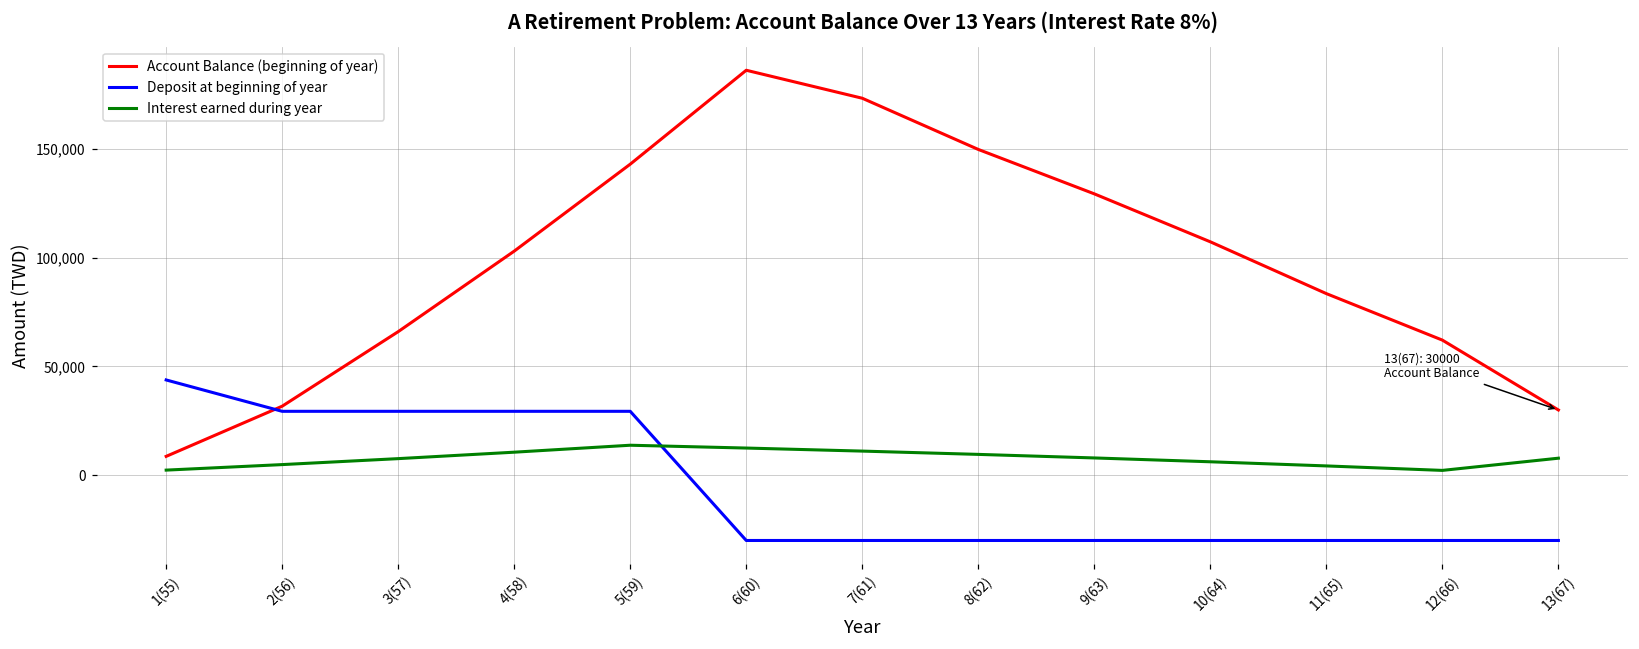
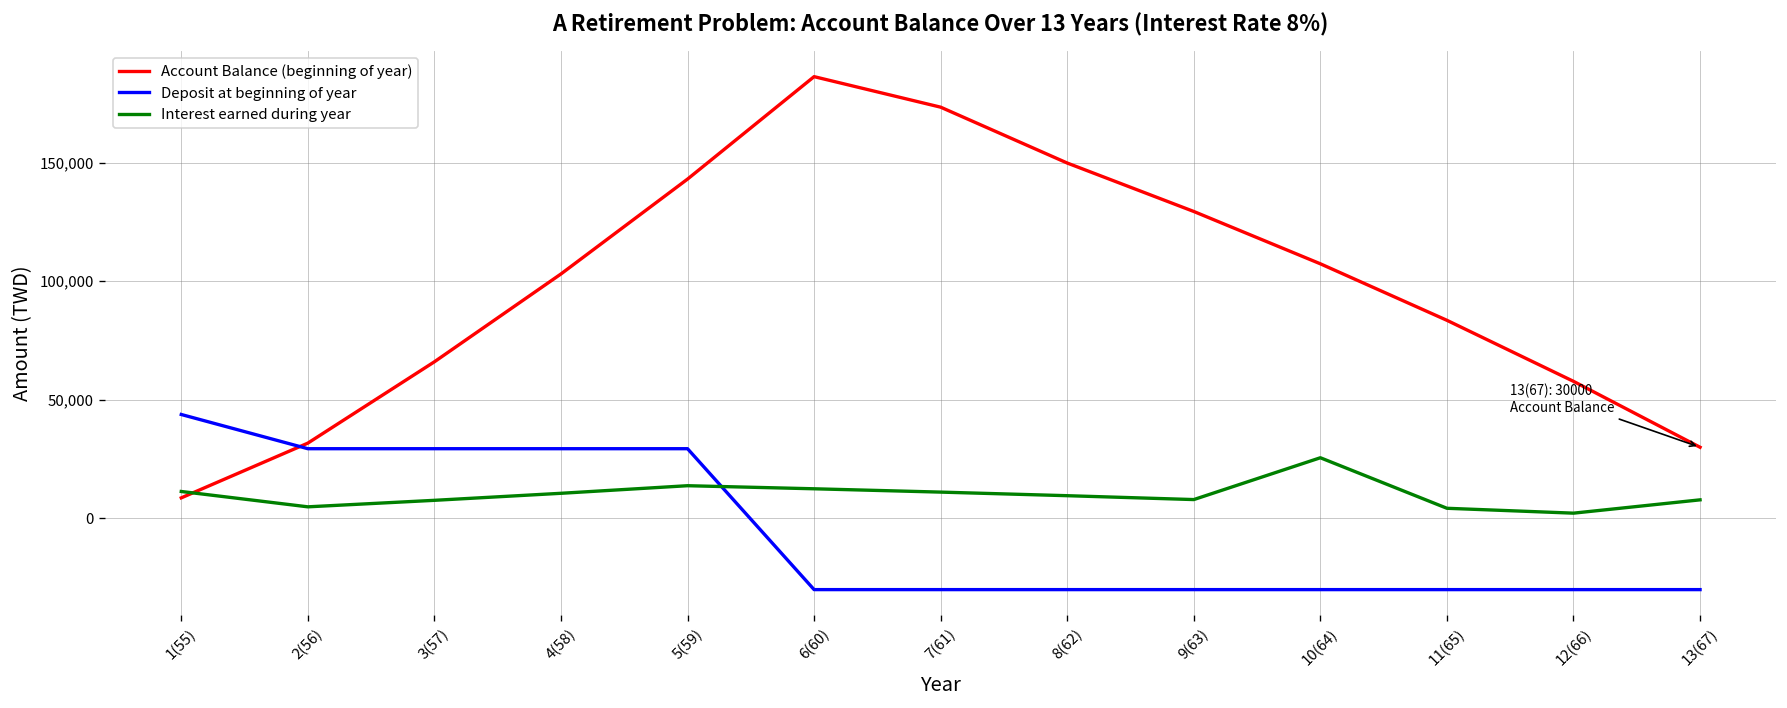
  {
    "Account Balance (beginning of year)": {
      "1(55)": "9,000",
      "2(56)": "32,000",
      "3(57)": "66,000",
      "4(58)": "103,000",
      "5(59)": "143,000",
      "6(60)": "186,000",
      "7(61)": "173,000",
      "8(62)": "150,000",
      "9(63)": "129,000",
      "10(64)": "107,000",
      "11(65)": "83,000",
-     "12(66)": "62,000"
+     "12(66)": "58,000"
    },
    "Deposit at beginning of year": {
      "1(55)": "44,000",
      "2(56)": "29,000",
      "3(57)": "29,000",
      "4(58)": "29,000",
      "5(59)": "29,000",
      "6(60)": "-30,000",
      "7(61)": "-30,000",
      "8(62)": "-30,000",
      "9(63)": "-30,000",
      "10(64)": "-30,000",
      "11(65)": "-30,000",
      "12(66)": "-30,000",
      "13(67)": "-30,000"
    },
    "Interest earned during year": {
-     "1(55)": "2,000",
+     "1(55)": "11,000",
      "2(56)": "5,000",
      "3(57)": "8,000",
      "4(58)": "11,000",
      "5(59)": "14,000",
      "6(60)": "12,000",
      "7(61)": "11,000",
      "8(62)": "10,000",
      "9(63)": "8,000",
-     "10(64)": "6,000",
+     "10(64)": "26,000",
      "11(65)": "4,000",
      "12(66)": "2,000",
      "13(67)": "8,000"
    }
  }
